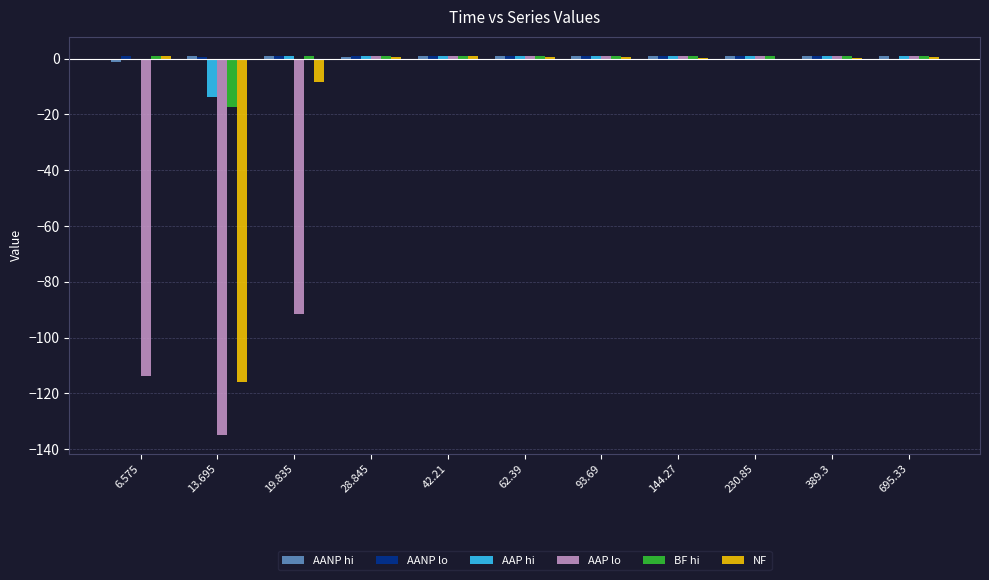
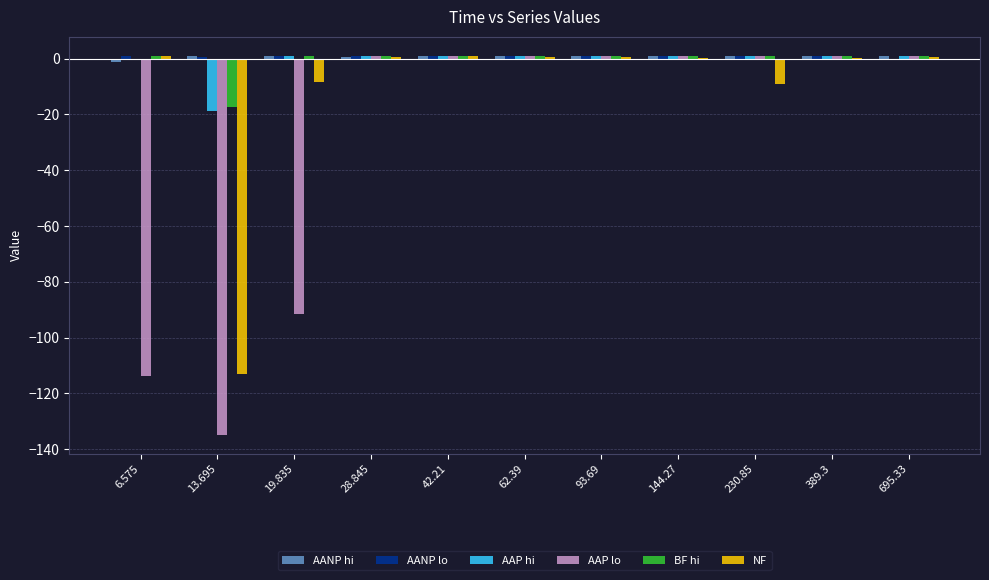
  {
    "AANP hi": {
      "6.575": -1,
      "13.695": 1,
      "42.21": 1,
      "62.39": 1,
      "93.69": 1,
      "144.27": 1,
      "230.85": 1,
      "389.3": 1,
      "695.33": 1
    },
    "AANP lo": {
      "695.33": 0
    },
    "AAP hi": {
      "6.575": 0,
-     "13.695": -14,
+     "13.695": -19,
      "42.21": 1,
      "62.39": 1,
      "93.69": 1,
      "144.27": 1,
      "230.85": 1,
      "389.3": 1,
      "695.33": 1
    },
    "AAP lo": {
      "6.575": -114,
      "13.695": -135,
      "19.835": -91
    },
    "BF hi": {
      "6.575": 1,
      "13.695": -17,
      "19.835": 1,
      "93.69": 1,
      "144.27": 1,
      "230.85": 1,
      "389.3": 1,
      "695.33": 1
    },
    "NF": {
      "6.575": 1,
-     "13.695": -116,
+     "13.695": -113,
      "19.835": -8,
-     "230.85": 0
+     "230.85": -9
    }
  }
